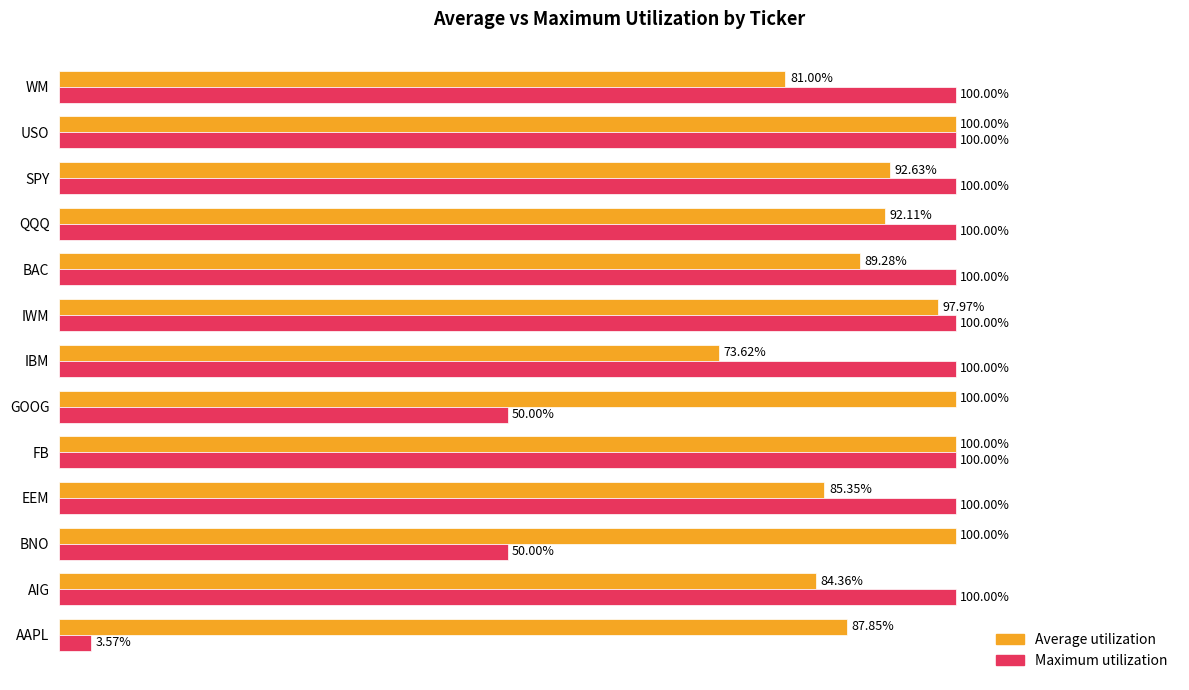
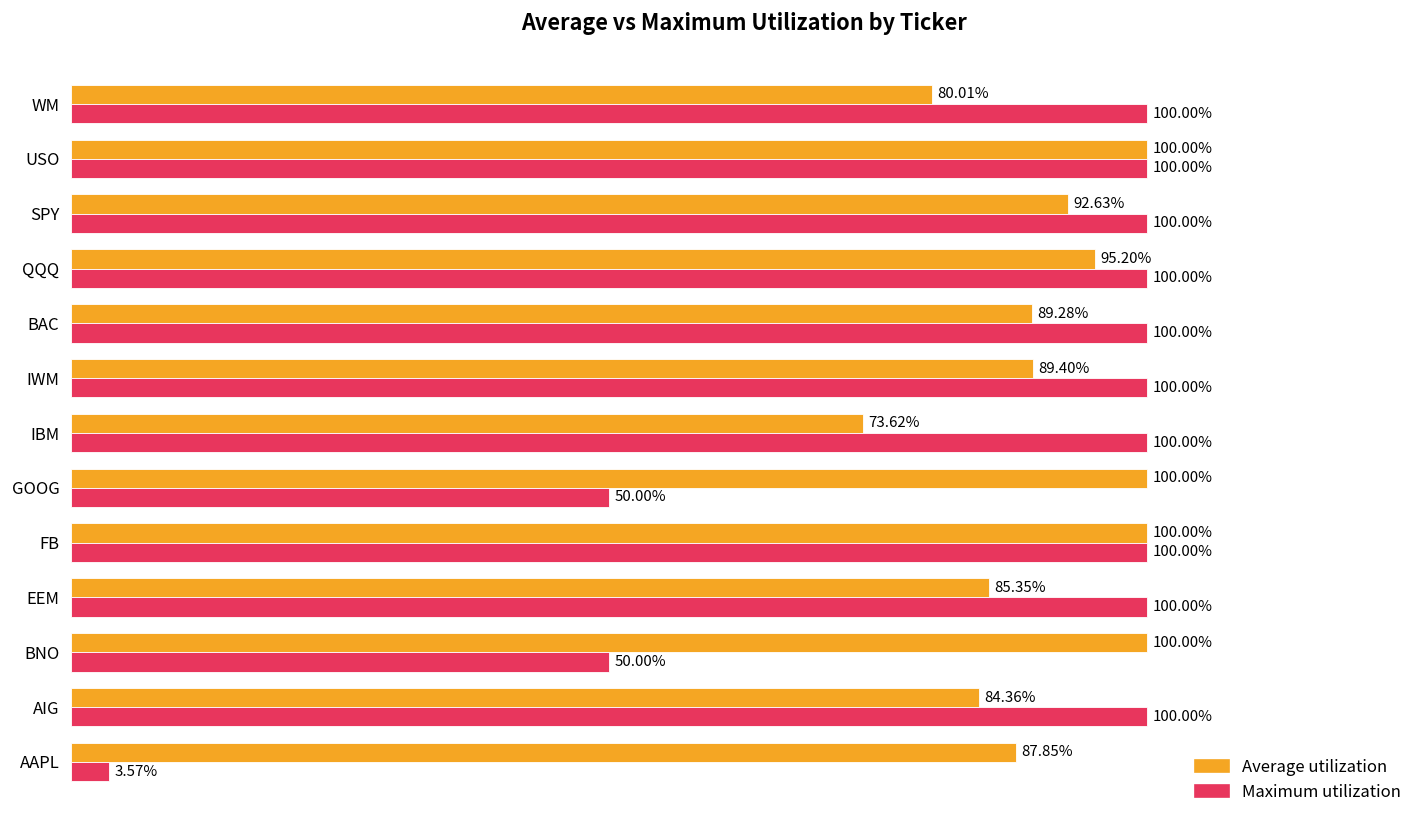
  {
    "Average utilization": {
-     "WM": "81.00%",
+     "WM": "80.01%",
      "USO": "100.00%",
      "SPY": "92.63%",
-     "QQQ": "92.11%",
+     "QQQ": "95.20%",
      "BAC": "89.28%",
-     "IWM": "97.97%",
+     "IWM": "89.40%",
      "IBM": "73.62%",
      "GOOG": "100.00%",
      "FB": "100.00%",
      "EEM": "85.35%",
      "BNO": "100.00%",
      "AIG": "84.36%",
      "AAPL": "87.85%"
    },
    "Maximum utilization": {
      "WM": "100.00%",
      "USO": "100.00%",
      "SPY": "100.00%",
      "QQQ": "100.00%",
      "BAC": "100.00%",
      "IWM": "100.00%",
      "IBM": "100.00%",
      "GOOG": "50.00%",
      "FB": "100.00%",
      "EEM": "100.00%",
      "BNO": "50.00%",
      "AIG": "100.00%",
      "AAPL": "3.57%"
    }
  }
